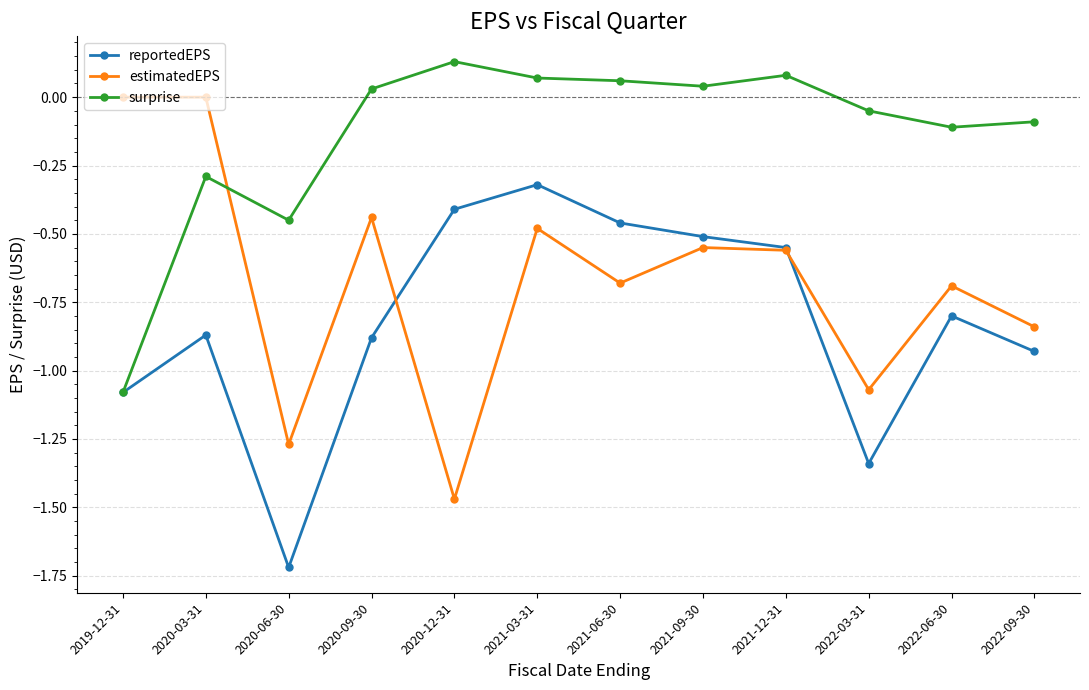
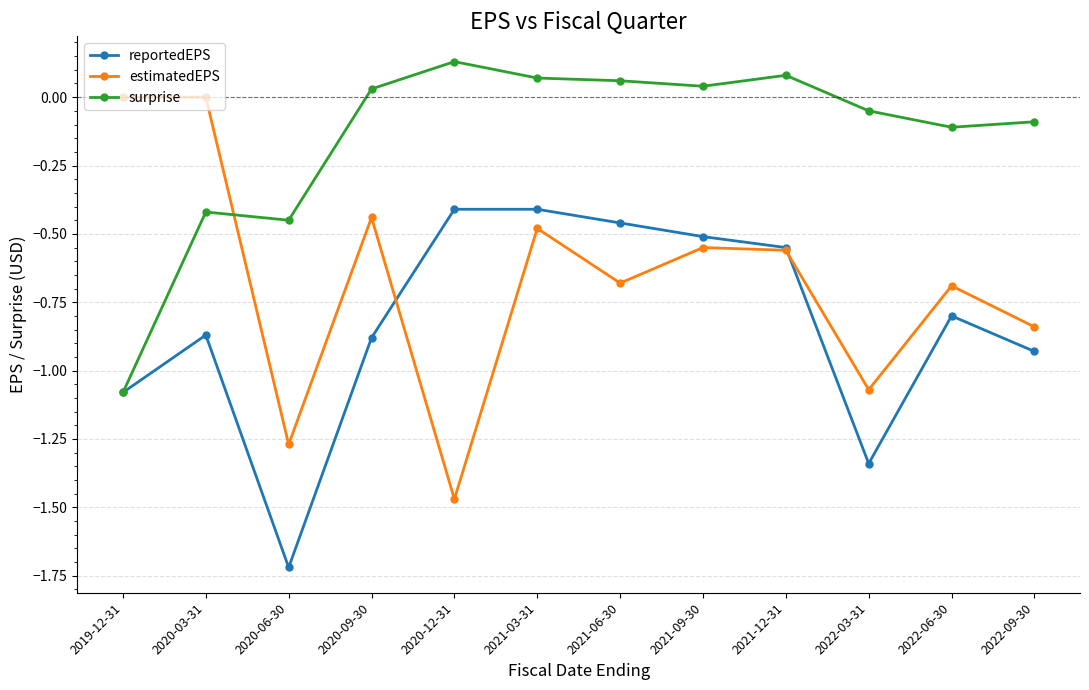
  {
    "reportedEPS": {
      "2020-03-31": -0.87,
      "2020-06-30": -1.72,
      "2020-09-30": -0.88,
      "2020-12-31": -0.41,
-     "2021-03-31": -0.32,
+     "2021-03-31": -0.41,
      "2021-06-30": -0.46,
      "2021-09-30": -0.51,
      "2021-12-31": -0.55,
      "2022-03-31": -1.34,
      "2022-06-30": -0.80,
      "2022-09-30": -0.93
    },
    "estimatedEPS": {
      "2020-06-30": -1.27,
      "2020-09-30": -0.44,
      "2020-12-31": -1.47,
      "2021-03-31": -0.48,
      "2021-06-30": -0.68,
      "2021-09-30": -0.55,
      "2021-12-31": -0.56,
      "2022-03-31": -1.07,
      "2022-06-30": -0.69,
      "2022-09-30": -0.84
    },
    "surprise": {
-     "2020-03-31": -0.29,
+     "2020-03-31": -0.42,
      "2020-06-30": -0.45,
      "2020-09-30": 0.03,
      "2020-12-31": 0.13,
      "2021-03-31": 0.07,
      "2021-06-30": 0.06,
      "2021-09-30": 0.04,
      "2021-12-31": 0.08,
      "2022-03-31": -0.05,
      "2022-06-30": -0.11,
      "2022-09-30": -0.09
    }
  }
